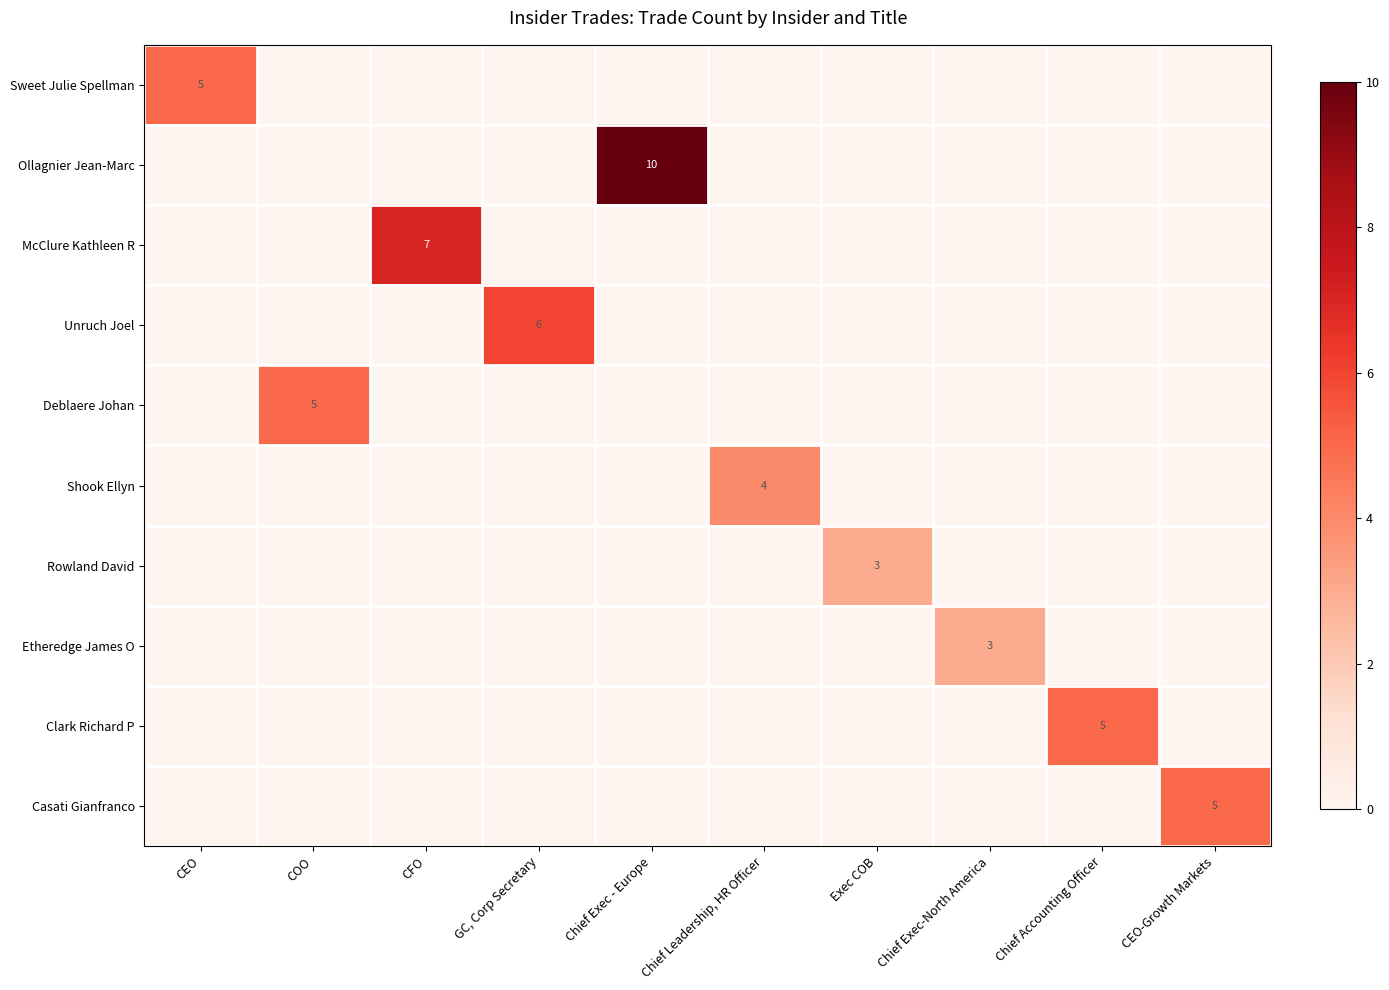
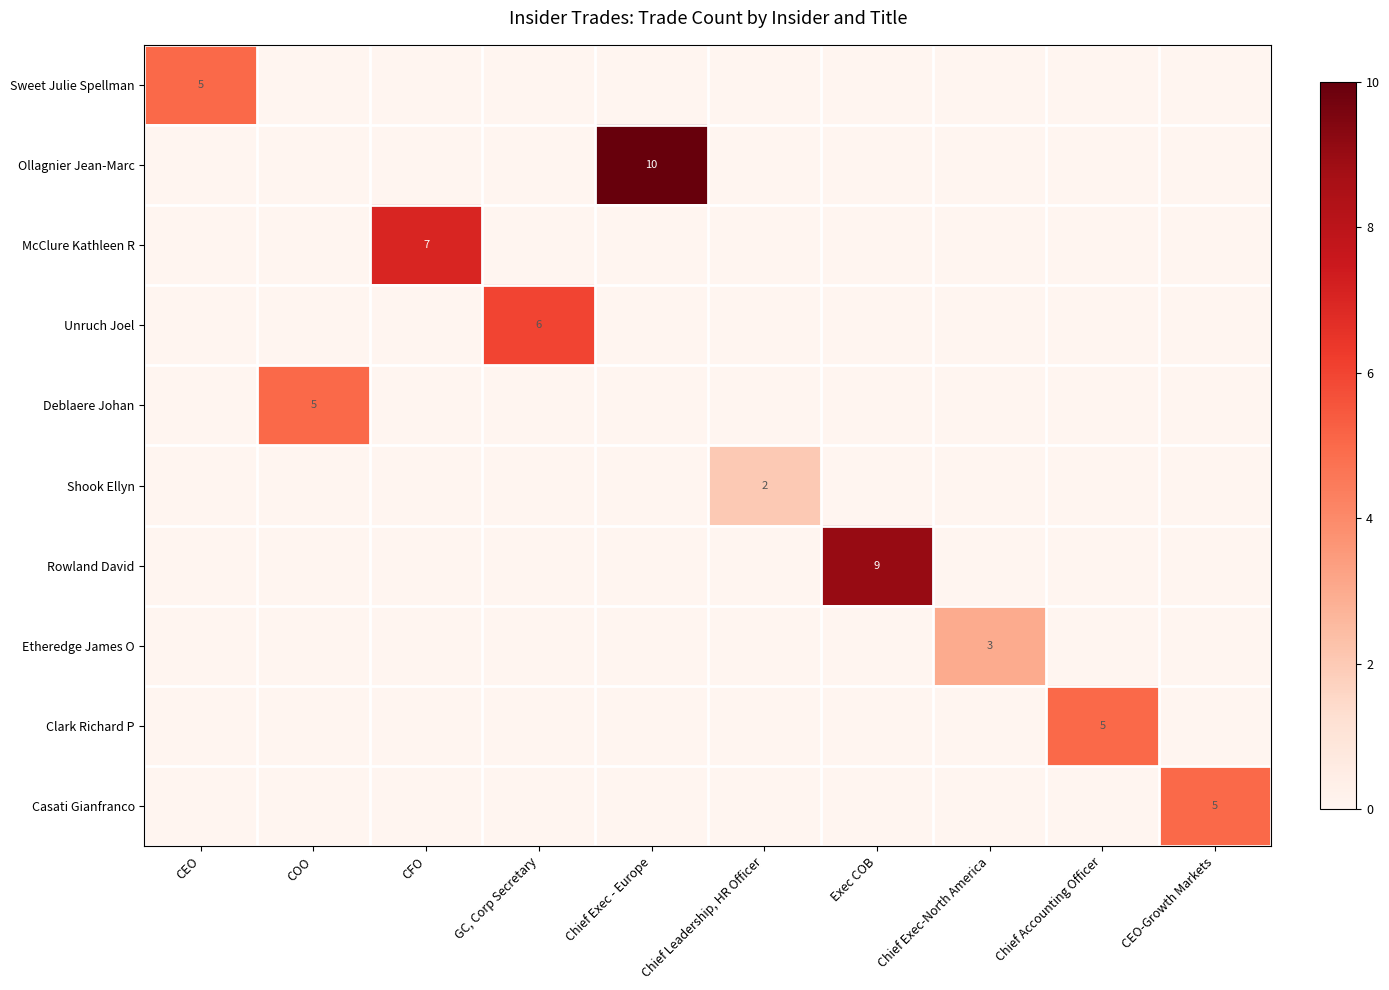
  {
    "Sweet Julie Spellman": {
      "CEO": 5
    },
    "Ollagnier Jean-Marc": {
      "Chief Exec - Europe": 10
    },
    "McClure Kathleen R": {
      "CFO": 7
    },
    "Unruch Joel": {
      "GC, Corp Secretary": 6
    },
    "Deblaere Johan": {
      "COO": 5
    },
    "Shook Ellyn": {
-     "Chief Leadership, HR Officer": 4
+     "Chief Leadership, HR Officer": 2
    },
    "Rowland David": {
-     "Exec COB": 3
+     "Exec COB": 9
    },
    "Etheredge James O": {
      "Chief Exec-North America": 3
    },
    "Clark Richard P": {
      "Chief Accounting Officer": 5
    },
    "Casati Gianfranco": {
      "CEO-Growth Markets": 5
    }
  }
